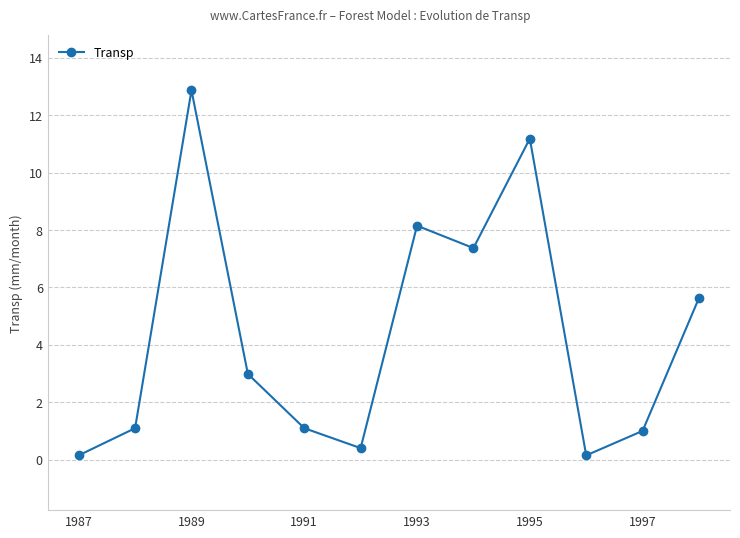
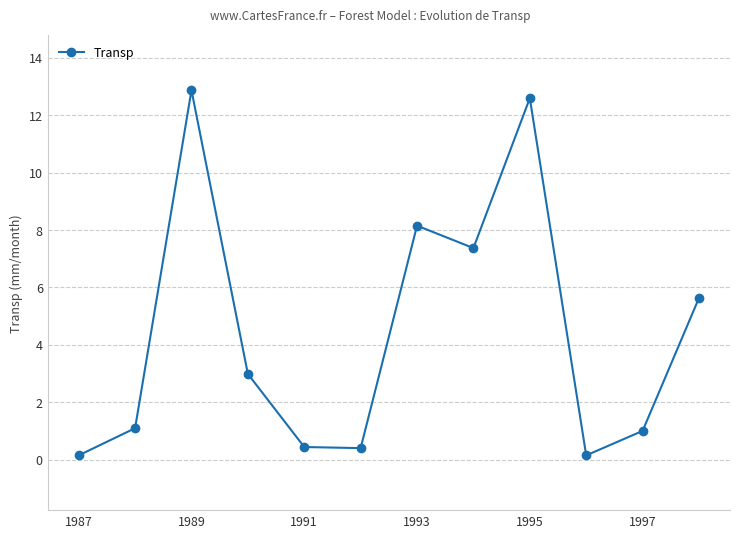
  {
    "1987": 0.1,
    "1989": 12.9,
-   "1991": 1.1,
+   "1991": 0.4,
    "1993": 8.2,
-   "1995": 11.2,
+   "1995": 12.6,
    "1997": 1.0
  }
